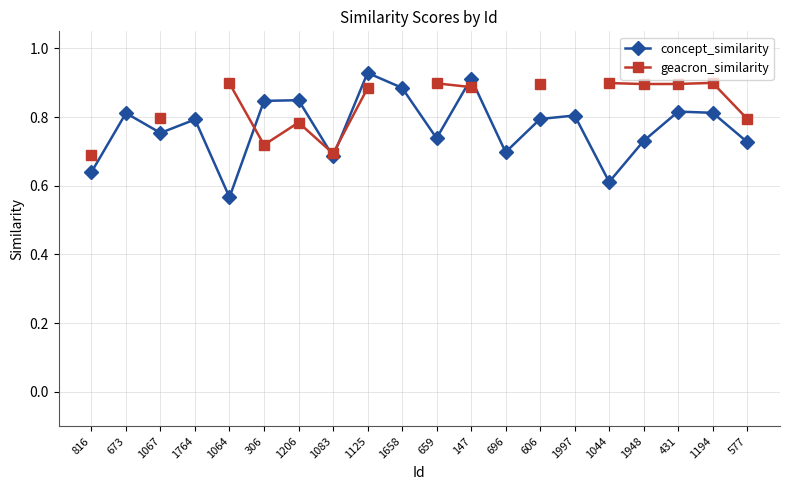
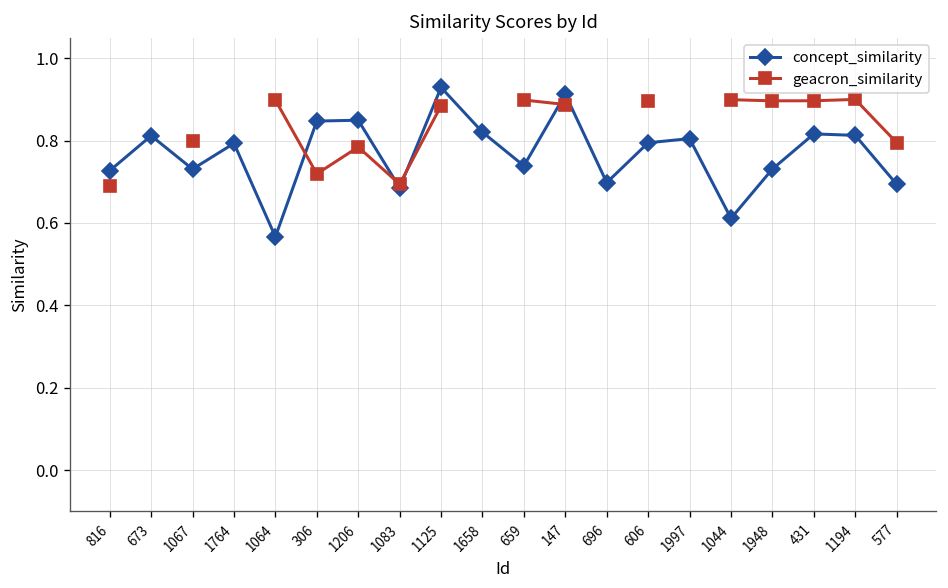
  {
    "concept_similarity": {
-     "816": 0.64,
+     "816": 0.73,
      "673": 0.81,
-     "1067": 0.75,
+     "1067": 0.73,
      "1764": 0.79,
      "1064": 0.57,
      "306": 0.85,
      "1206": 0.85,
      "1083": 0.69,
      "1125": 0.93,
-     "1658": 0.89,
+     "1658": 0.82,
      "659": 0.74,
      "147": 0.91,
      "696": 0.70,
      "606": 0.79,
      "1997": 0.80,
      "1044": 0.61,
      "1948": 0.73,
      "431": 0.82,
      "1194": 0.81,
-     "577": 0.73
+     "577": 0.69
    },
    "geacron_similarity": {
      "816": 0.69,
      "1067": 0.80,
      "1064": 0.90,
      "306": 0.72,
      "1206": 0.78,
      "1083": 0.69,
      "1125": 0.88,
      "659": 0.90,
      "147": 0.89,
      "606": 0.90,
      "1044": 0.90,
      "1948": 0.90,
      "431": 0.90,
      "1194": 0.90,
      "577": 0.80
    }
  }
